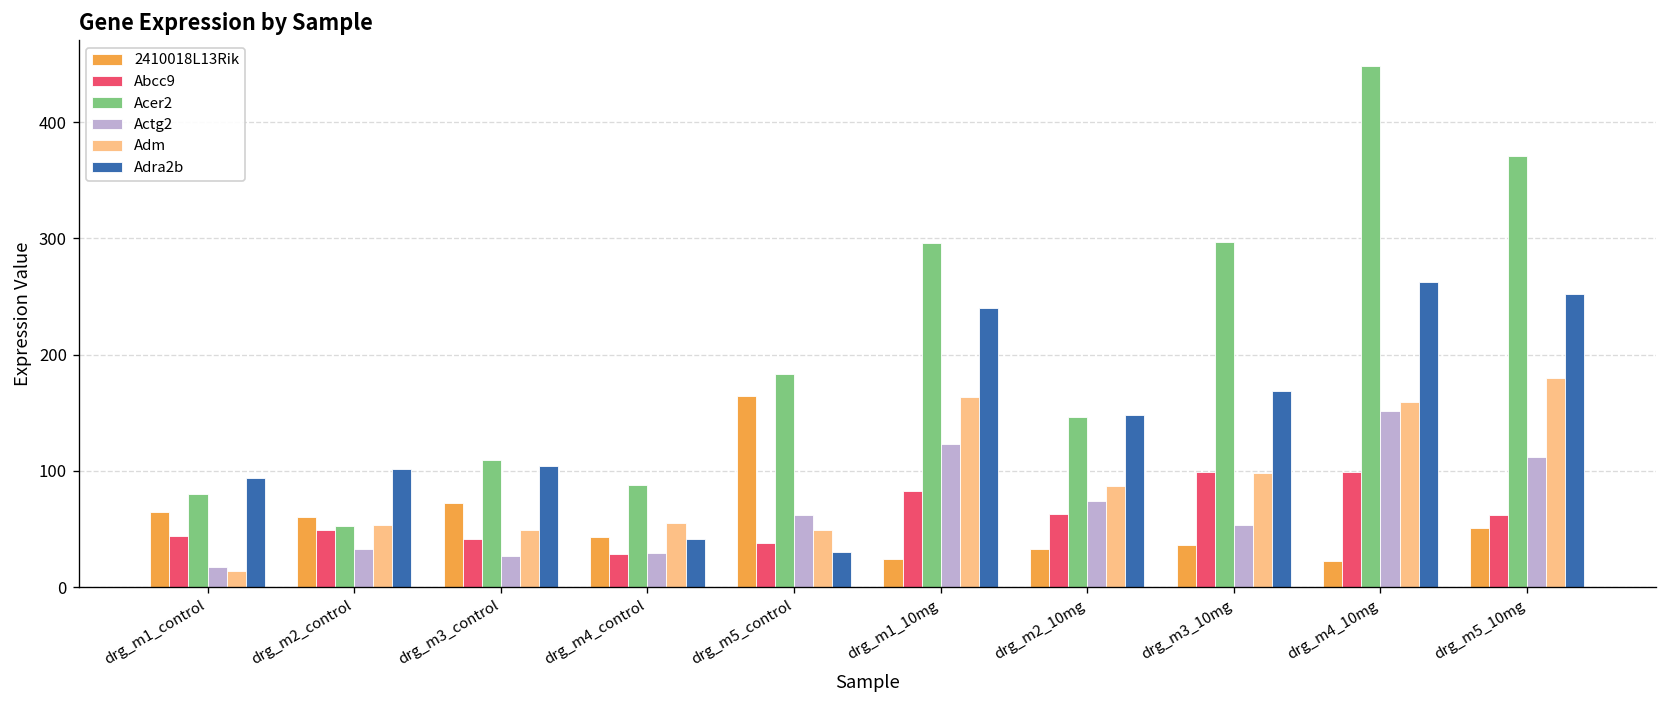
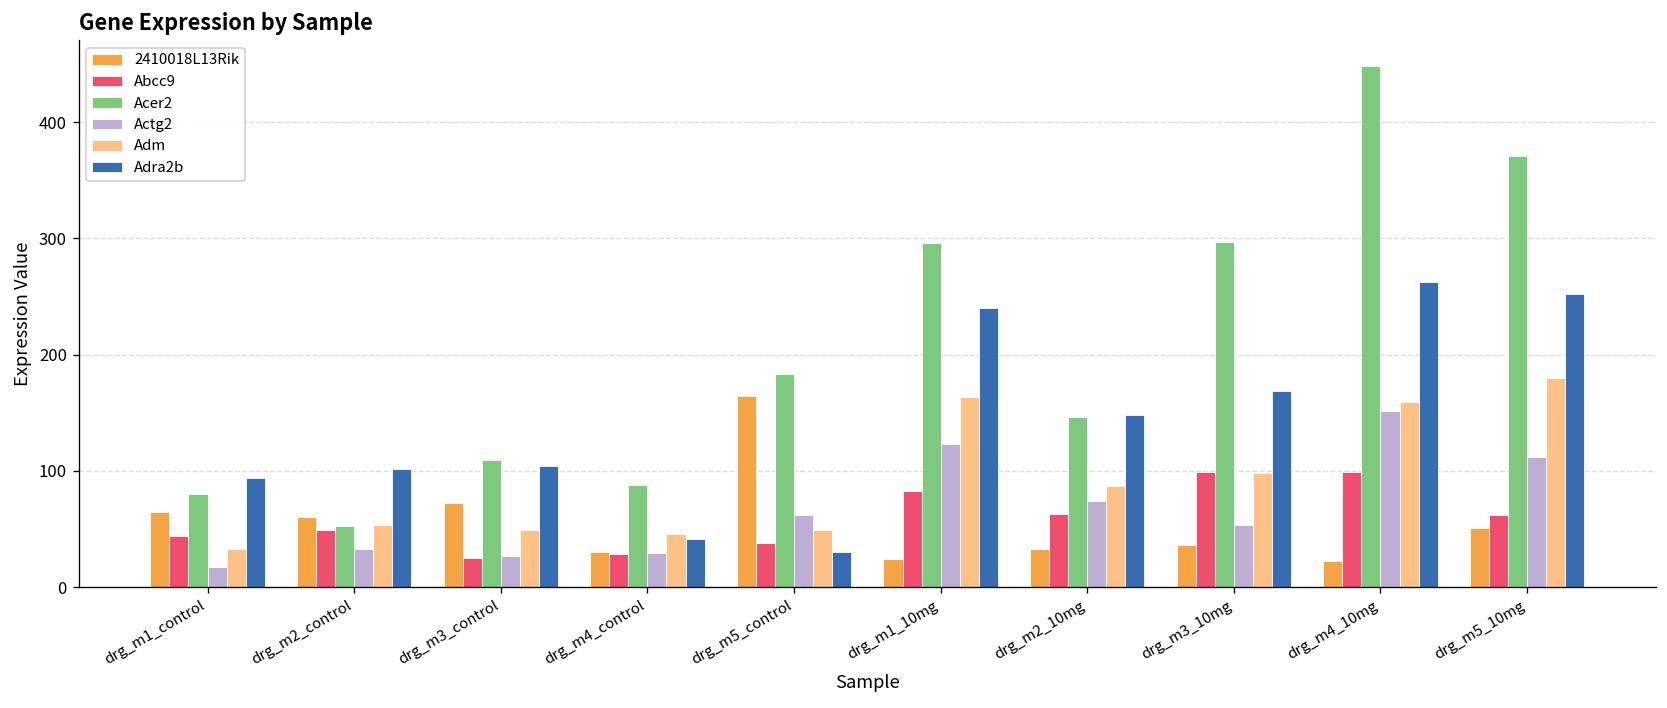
  {
    "2410018L13Rik": {
      "drg_m1_control": 60,
      "drg_m2_control": 60,
      "drg_m3_control": 70,
-     "drg_m4_control": 40,
+     "drg_m4_control": 30,
      "drg_m5_control": 160,
      "drg_m1_10mg": 20,
      "drg_m2_10mg": 30,
      "drg_m3_10mg": 40,
      "drg_m4_10mg": 20,
      "drg_m5_10mg": 50
    },
    "Abcc9": {
      "drg_m1_control": 40,
      "drg_m2_control": 50,
-     "drg_m3_control": 40,
+     "drg_m3_control": 20,
      "drg_m4_control": 30,
      "drg_m5_control": 40,
      "drg_m1_10mg": 80,
      "drg_m2_10mg": 60,
      "drg_m3_10mg": 100,
      "drg_m4_10mg": 100,
      "drg_m5_10mg": 60
    },
    "Acer2": {
      "drg_m1_control": 80,
      "drg_m2_control": 50,
      "drg_m3_control": 110,
      "drg_m4_control": 90,
      "drg_m5_control": 180,
      "drg_m1_10mg": 300,
      "drg_m2_10mg": 150,
      "drg_m3_10mg": 300,
      "drg_m4_10mg": 450,
      "drg_m5_10mg": 370
    },
    "Actg2": {
      "drg_m1_control": 20,
      "drg_m2_control": 30,
      "drg_m3_control": 30,
      "drg_m4_control": 30,
      "drg_m5_control": 60,
      "drg_m1_10mg": 120,
      "drg_m2_10mg": 70,
      "drg_m3_10mg": 50,
      "drg_m4_10mg": 150,
      "drg_m5_10mg": 110
    },
    "Adm": {
-     "drg_m1_control": 10,
+     "drg_m1_control": 30,
      "drg_m2_control": 50,
      "drg_m3_control": 50,
-     "drg_m4_control": 60,
+     "drg_m4_control": 50,
      "drg_m5_control": 50,
      "drg_m1_10mg": 160,
      "drg_m2_10mg": 90,
      "drg_m3_10mg": 100,
      "drg_m4_10mg": 160,
      "drg_m5_10mg": 180
    },
    "Adra2b": {
      "drg_m1_control": 90,
      "drg_m2_control": 100,
      "drg_m3_control": 100,
      "drg_m4_control": 40,
      "drg_m5_control": 30,
      "drg_m1_10mg": 240,
      "drg_m2_10mg": 150,
      "drg_m3_10mg": 170,
      "drg_m4_10mg": 260,
      "drg_m5_10mg": 250
    }
  }
